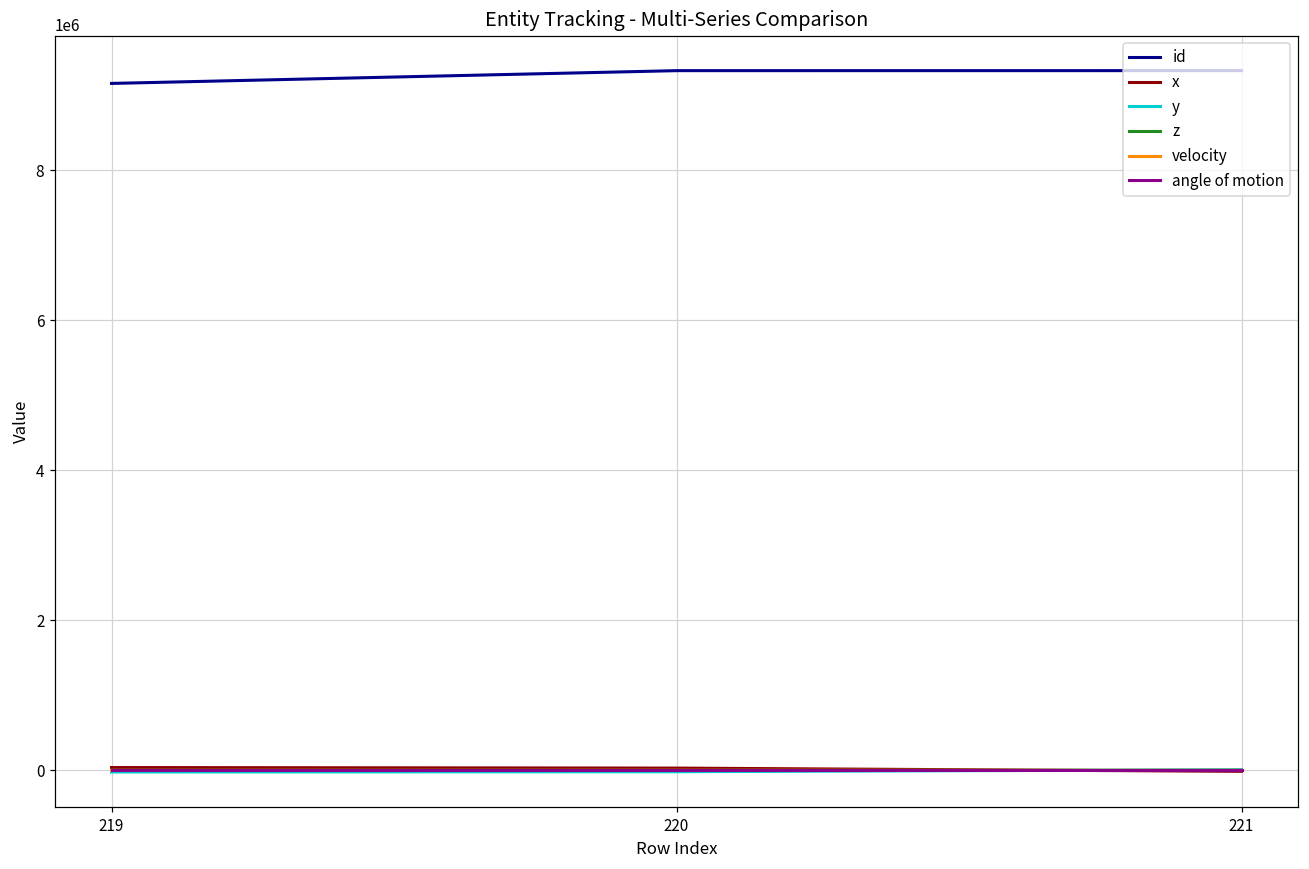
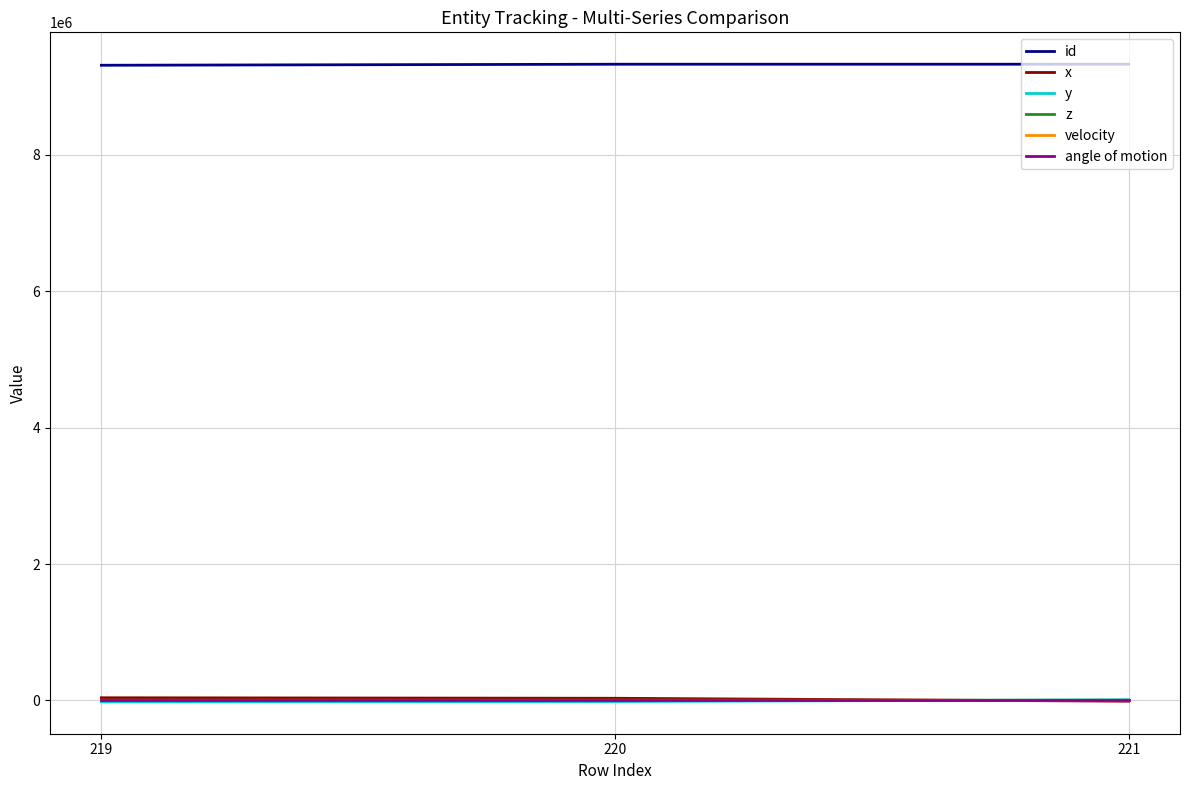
  {
    "id": {
-     "219": 9200000,
+     "219": 9300000,
      "220": 9300000
    }
  }
